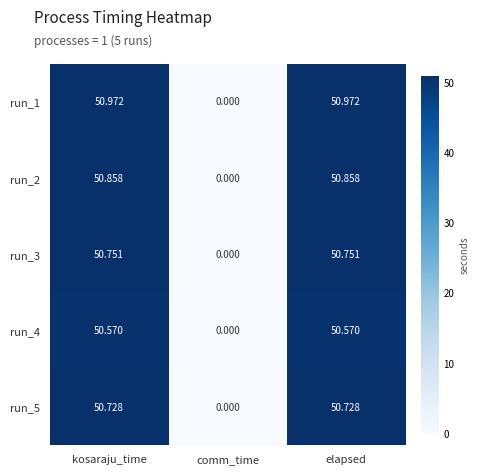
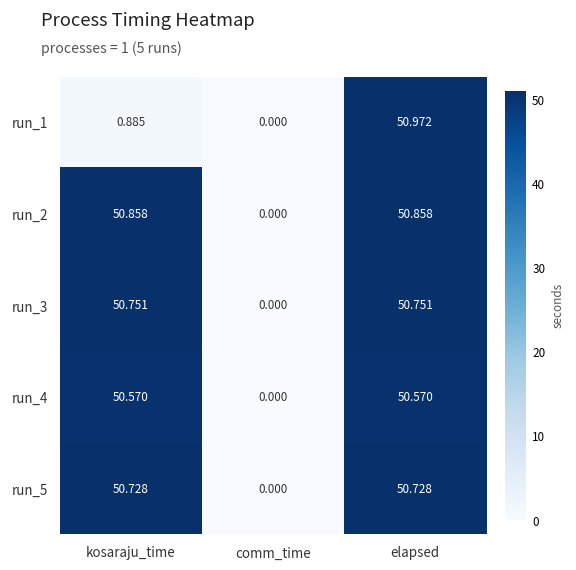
  {
    "run_1": {
-     "kosaraju_time": 50.972,
+     "kosaraju_time": 0.885,
      "comm_time": 0.000,
      "elapsed": 50.972
    },
    "run_2": {
      "kosaraju_time": 50.858,
      "comm_time": 0.000,
      "elapsed": 50.858
    },
    "run_3": {
      "kosaraju_time": 50.751,
      "comm_time": 0.000,
      "elapsed": 50.751
    },
    "run_4": {
      "kosaraju_time": 50.570,
      "comm_time": 0.000,
      "elapsed": 50.570
    },
    "run_5": {
      "kosaraju_time": 50.728,
      "comm_time": 0.000,
      "elapsed": 50.728
    }
  }
